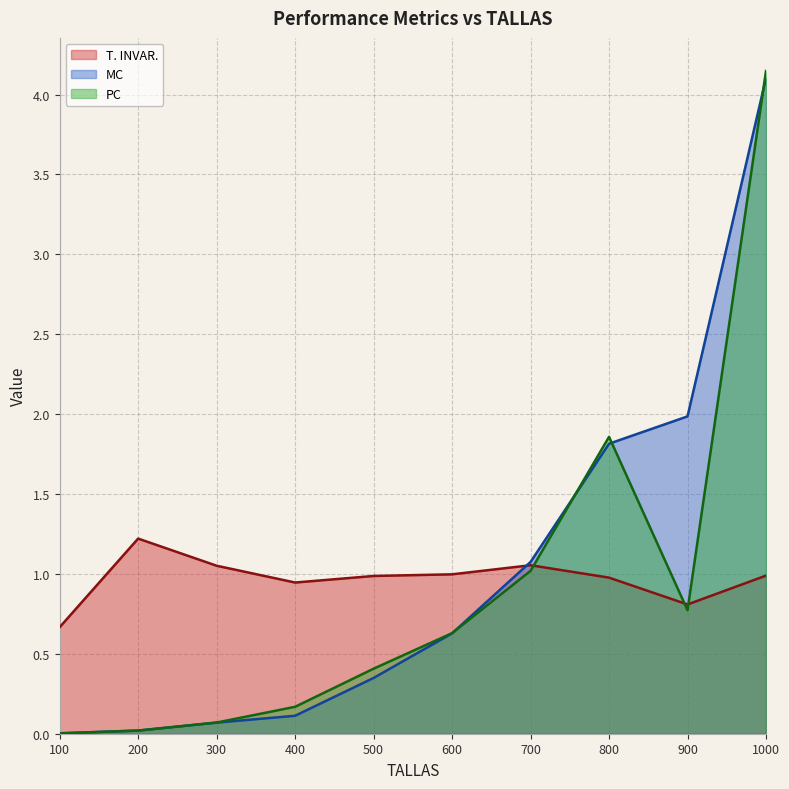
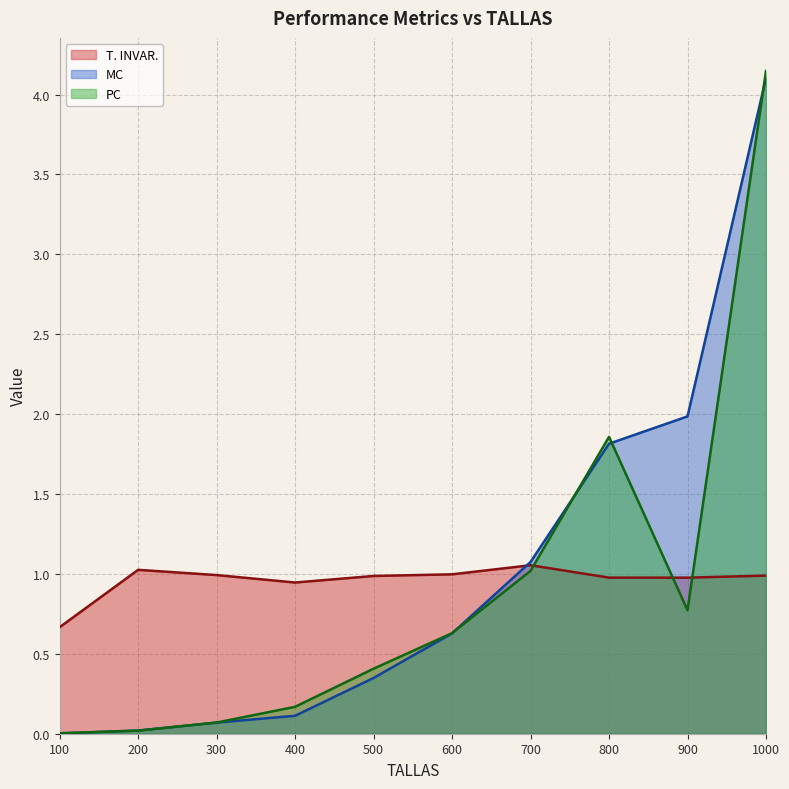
  {
    "T. INVAR.": {
      "100": 0.67,
-     "200": 1.22,
-     "300": 1.05,
+     "200": 1.03,
+     "300": 0.99,
      "400": 0.95,
      "500": 0.99,
      "600": 1.00,
      "700": 1.05,
      "800": 0.98,
-     "900": 0.81,
+     "900": 0.98,
      "1000": 0.99
    },
    "MC": {
      "400": 0.11,
      "500": 0.35,
      "700": 1.08,
      "800": 1.82,
      "900": 1.99,
      "1000": 4.10
    },
    "PC": {
      "400": 0.17,
      "500": 0.41,
      "700": 1.02,
      "800": 1.86,
      "900": 0.77,
      "1000": 4.15
    }
  }
